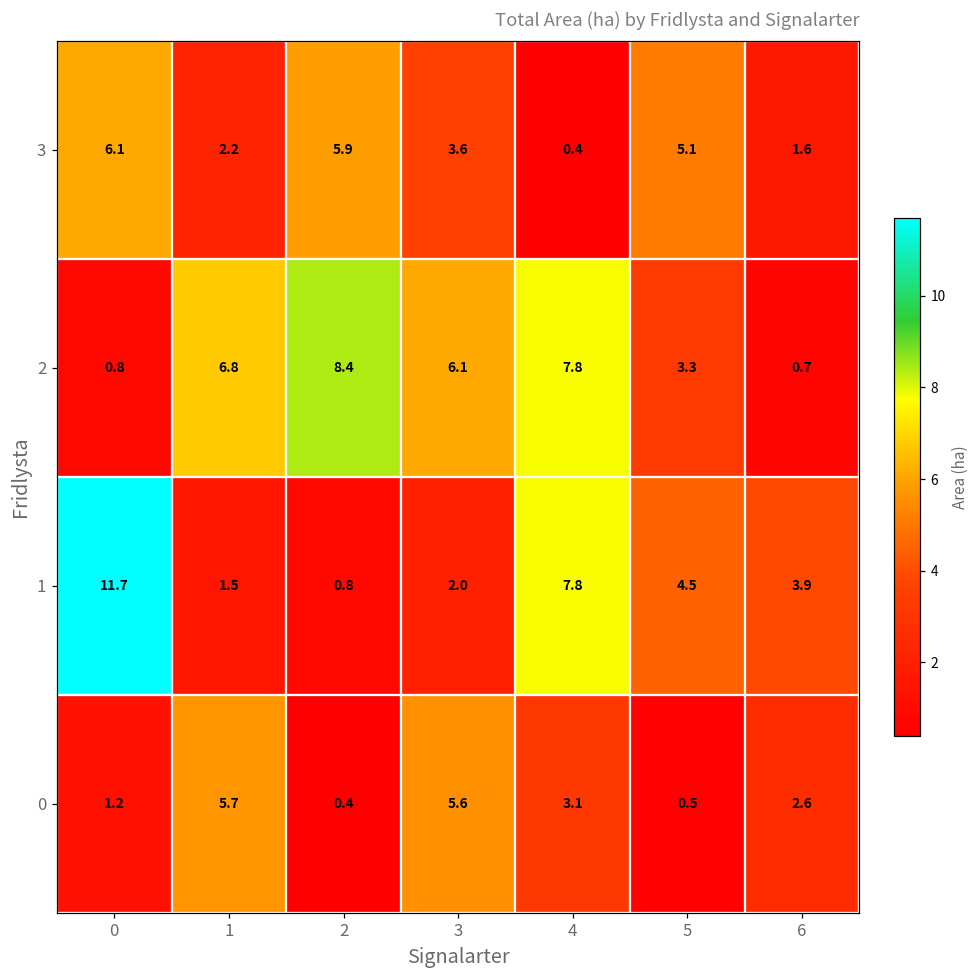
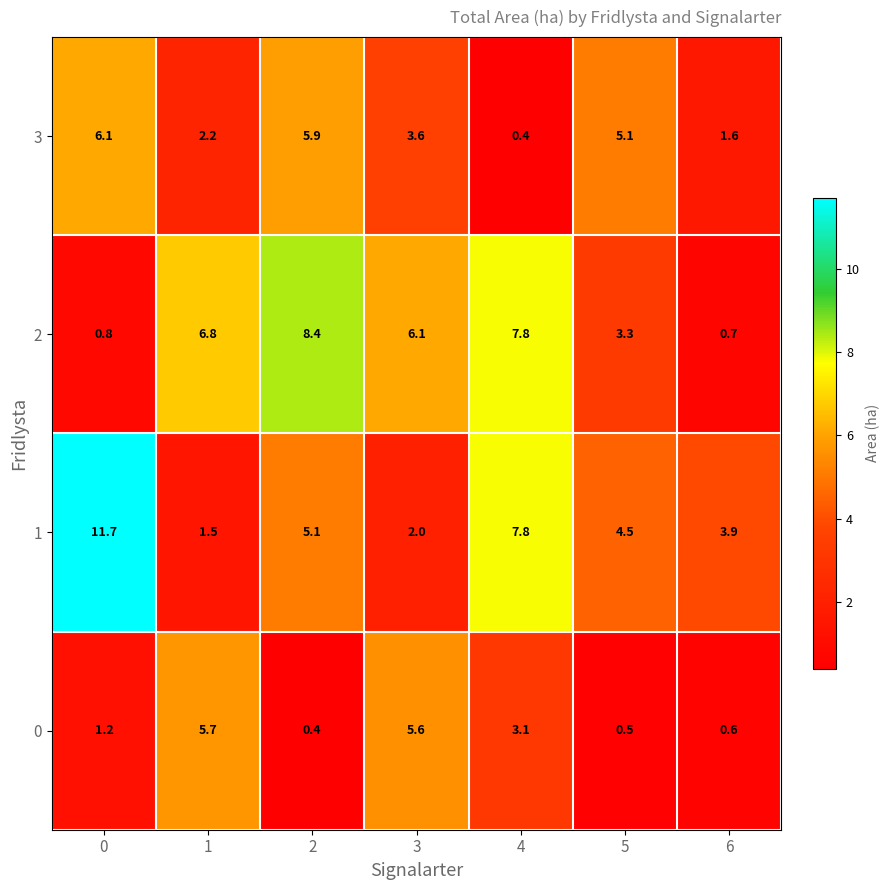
  {
    "3": {
      "0": 6.1,
      "1": 2.2,
      "2": 5.9,
      "3": 3.6,
      "4": 0.4,
      "5": 5.1,
      "6": 1.6
    },
    "2": {
      "0": 0.8,
      "1": 6.8,
      "2": 8.4,
      "3": 6.1,
      "4": 7.8,
      "5": 3.3,
      "6": 0.7
    },
    "1": {
      "0": 11.7,
      "1": 1.5,
-     "2": 0.8,
+     "2": 5.1,
      "3": 2.0,
      "4": 7.8,
      "5": 4.5,
      "6": 3.9
    },
    "0": {
      "0": 1.2,
      "1": 5.7,
      "2": 0.4,
      "3": 5.6,
      "4": 3.1,
      "5": 0.5,
-     "6": 2.6
+     "6": 0.6
    }
  }
